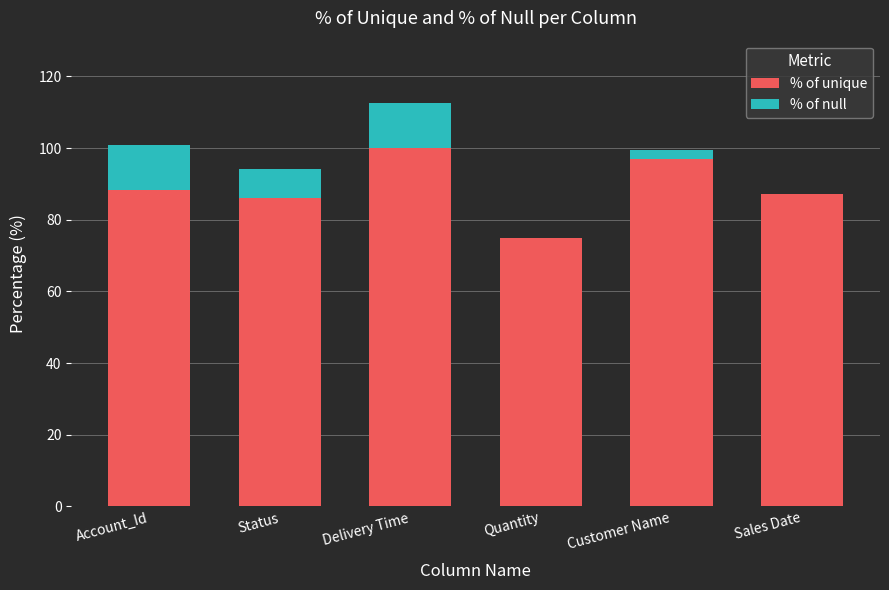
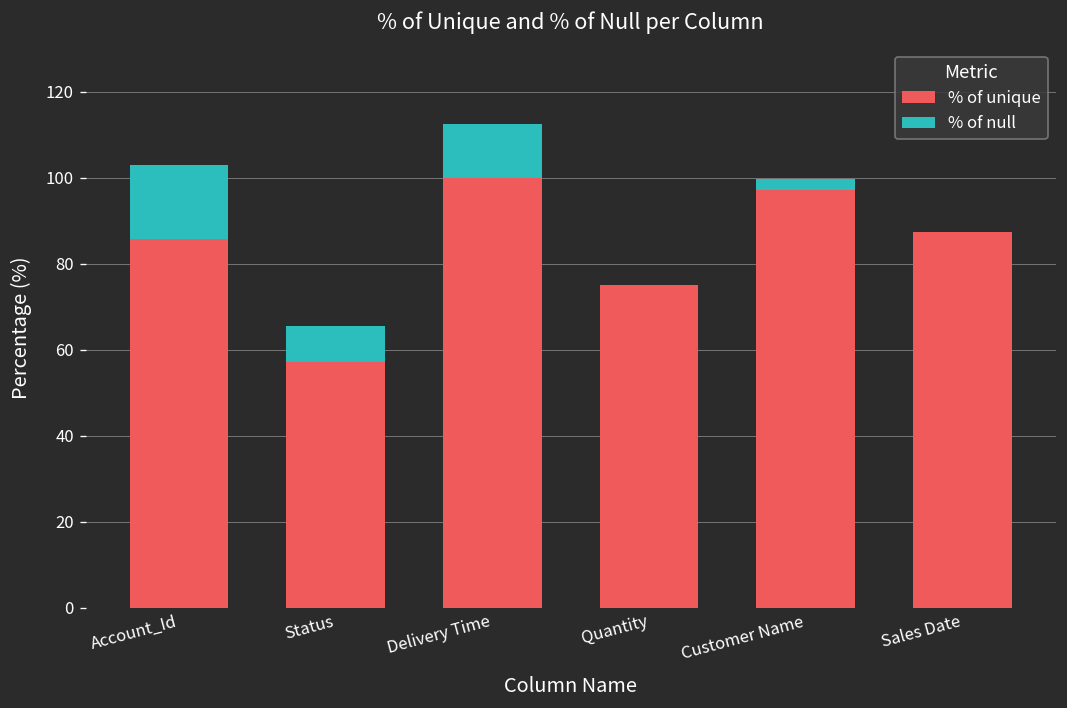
  {
    "% of unique": {
-     "Account_Id": 88,
-     "Status": 86,
+     "Account_Id": 86,
+     "Status": 57,
      "Delivery Time": 100,
      "Quantity": 75,
      "Customer Name": 97,
      "Sales Date": 87
    },
    "% of null": {
-     "Account_Id": 13,
+     "Account_Id": 17,
      "Status": 8,
      "Delivery Time": 13,
      "Quantity": 0,
      "Customer Name": 3,
      "Sales Date": 0
    }
  }
